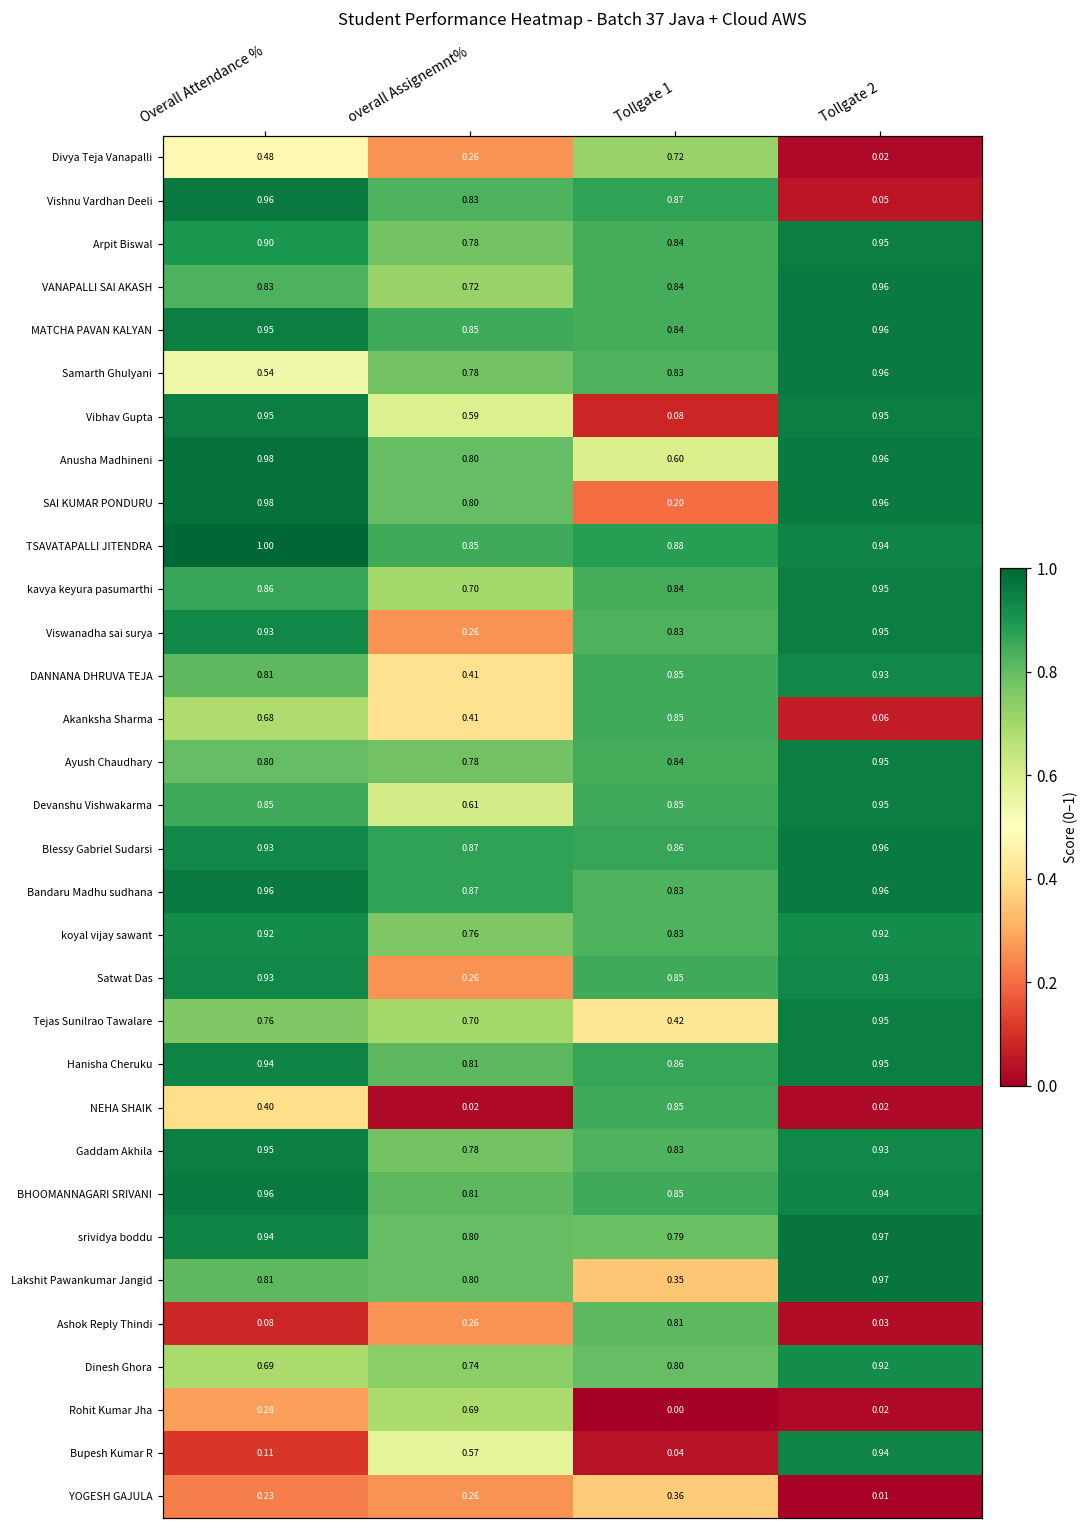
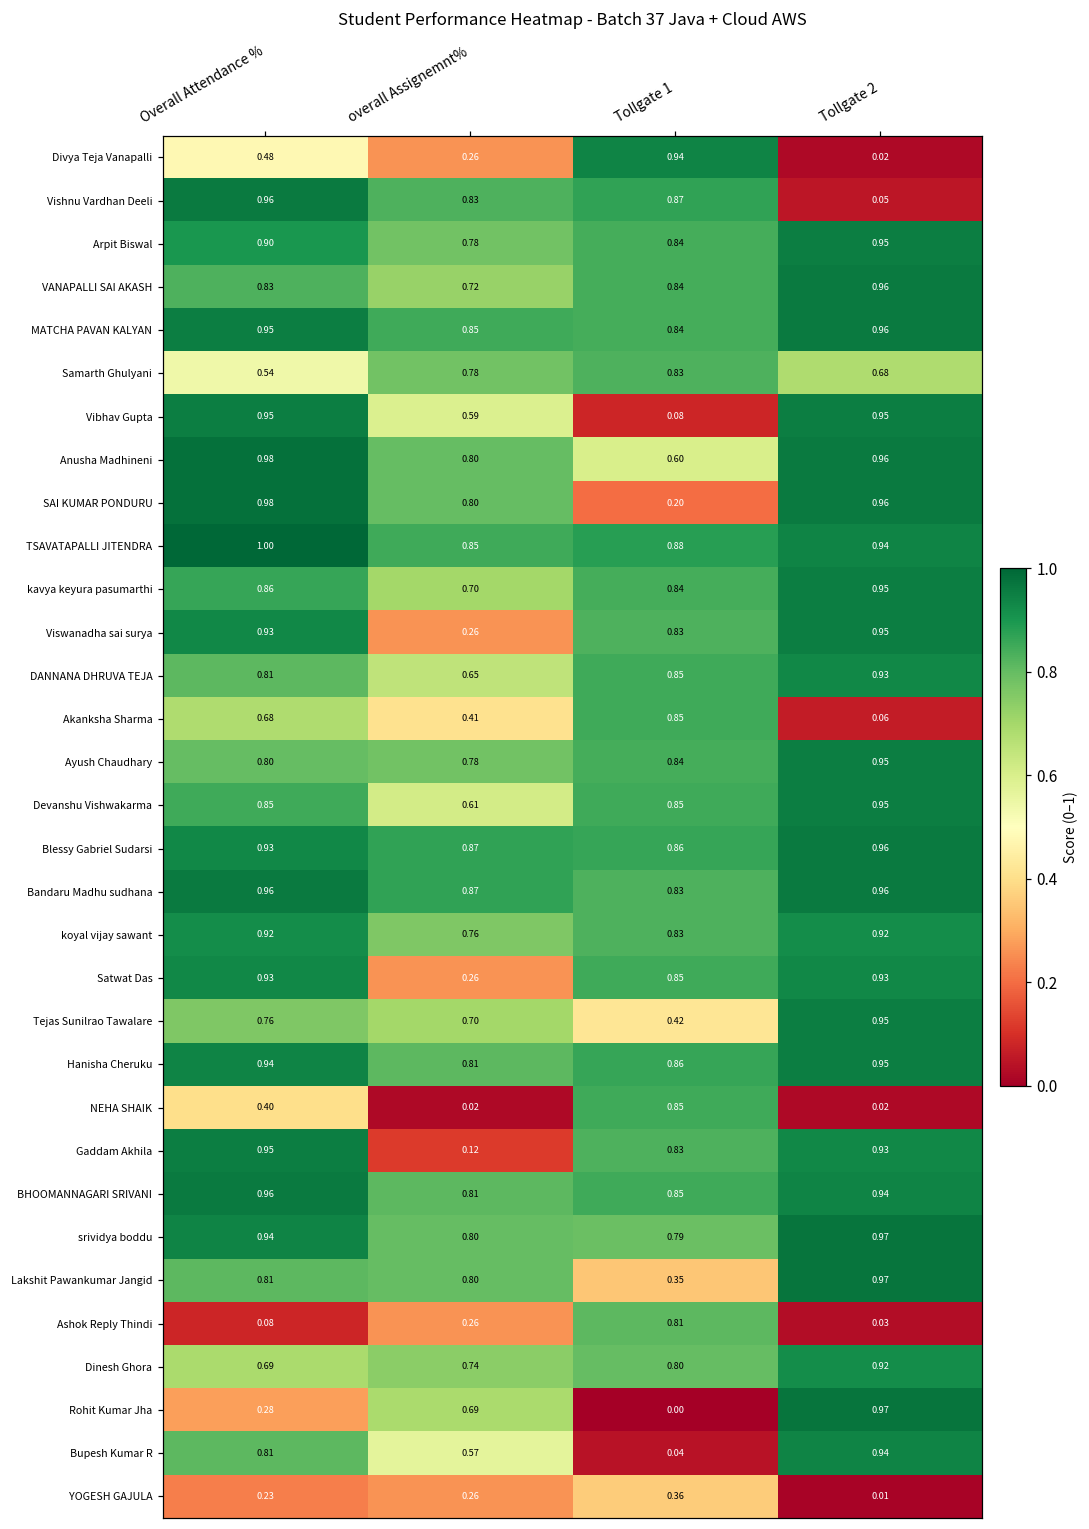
  {
    "Divya Teja Vanapalli": {
      "Overall Attendance %": 0.48,
      "overall Assignemnt%": 0.26,
-     "Tollgate 1": 0.72,
+     "Tollgate 1": 0.94,
      "Tollgate 2": 0.02
    },
    "Vishnu Vardhan Deeli": {
      "Overall Attendance %": 0.96,
      "overall Assignemnt%": 0.83,
      "Tollgate 1": 0.87,
      "Tollgate 2": 0.05
    },
    "Arpit Biswal": {
      "Overall Attendance %": 0.90,
      "overall Assignemnt%": 0.78,
      "Tollgate 1": 0.84,
      "Tollgate 2": 0.95
    },
    "VANAPALLI SAI AKASH": {
      "Overall Attendance %": 0.83,
      "overall Assignemnt%": 0.72,
      "Tollgate 1": 0.84,
      "Tollgate 2": 0.96
    },
    "MATCHA PAVAN KALYAN": {
      "Overall Attendance %": 0.95,
      "overall Assignemnt%": 0.85,
      "Tollgate 1": 0.84,
      "Tollgate 2": 0.96
    },
    "Samarth Ghulyani": {
      "Overall Attendance %": 0.54,
      "overall Assignemnt%": 0.78,
      "Tollgate 1": 0.83,
-     "Tollgate 2": 0.96
+     "Tollgate 2": 0.68
    },
    "Vibhav Gupta": {
      "Overall Attendance %": 0.95,
      "overall Assignemnt%": 0.59,
      "Tollgate 1": 0.08,
      "Tollgate 2": 0.95
    },
    "Anusha Madhineni": {
      "Overall Attendance %": 0.98,
      "overall Assignemnt%": 0.80,
      "Tollgate 1": 0.60,
      "Tollgate 2": 0.96
    },
    "SAI KUMAR PONDURU": {
      "Overall Attendance %": 0.98,
      "overall Assignemnt%": 0.80,
      "Tollgate 1": 0.20,
      "Tollgate 2": 0.96
    },
    "TSAVATAPALLI JITENDRA": {
      "Overall Attendance %": 1.00,
      "overall Assignemnt%": 0.85,
      "Tollgate 1": 0.88,
      "Tollgate 2": 0.94
    },
    "kavya keyura pasumarthi": {
      "Overall Attendance %": 0.86,
      "overall Assignemnt%": 0.70,
      "Tollgate 1": 0.84,
      "Tollgate 2": 0.95
    },
    "Viswanadha sai surya": {
      "Overall Attendance %": 0.93,
      "overall Assignemnt%": 0.26,
      "Tollgate 1": 0.83,
      "Tollgate 2": 0.95
    },
    "DANNANA DHRUVA TEJA": {
      "Overall Attendance %": 0.81,
-     "overall Assignemnt%": 0.41,
+     "overall Assignemnt%": 0.65,
      "Tollgate 1": 0.85,
      "Tollgate 2": 0.93
    },
    "Akanksha Sharma": {
      "Overall Attendance %": 0.68,
      "overall Assignemnt%": 0.41,
      "Tollgate 1": 0.85,
      "Tollgate 2": 0.06
    },
    "Ayush Chaudhary": {
      "Overall Attendance %": 0.80,
      "overall Assignemnt%": 0.78,
      "Tollgate 1": 0.84,
      "Tollgate 2": 0.95
    },
    "Devanshu Vishwakarma": {
      "Overall Attendance %": 0.85,
      "overall Assignemnt%": 0.61,
      "Tollgate 1": 0.85,
      "Tollgate 2": 0.95
    },
    "Blessy Gabriel Sudarsi": {
      "Overall Attendance %": 0.93,
      "overall Assignemnt%": 0.87,
      "Tollgate 1": 0.86,
      "Tollgate 2": 0.96
    },
    "Bandaru Madhu sudhana": {
      "Overall Attendance %": 0.96,
      "overall Assignemnt%": 0.87,
      "Tollgate 1": 0.83,
      "Tollgate 2": 0.96
    },
    "koyal vijay sawant": {
      "Overall Attendance %": 0.92,
      "overall Assignemnt%": 0.76,
      "Tollgate 1": 0.83,
      "Tollgate 2": 0.92
    },
    "Satwat Das": {
      "Overall Attendance %": 0.93,
      "overall Assignemnt%": 0.26,
      "Tollgate 1": 0.85,
      "Tollgate 2": 0.93
    },
    "Tejas Sunilrao Tawalare": {
      "Overall Attendance %": 0.76,
      "overall Assignemnt%": 0.70,
      "Tollgate 1": 0.42,
      "Tollgate 2": 0.95
    },
    "Hanisha Cheruku": {
      "Overall Attendance %": 0.94,
      "overall Assignemnt%": 0.81,
      "Tollgate 1": 0.86,
      "Tollgate 2": 0.95
    },
    "NEHA SHAIK": {
      "Overall Attendance %": 0.40,
      "overall Assignemnt%": 0.02,
      "Tollgate 1": 0.85,
      "Tollgate 2": 0.02
    },
    "Gaddam Akhila": {
      "Overall Attendance %": 0.95,
-     "overall Assignemnt%": 0.78,
+     "overall Assignemnt%": 0.12,
      "Tollgate 1": 0.83,
      "Tollgate 2": 0.93
    },
    "BHOOMANNAGARI SRIVANI": {
      "Overall Attendance %": 0.96,
      "overall Assignemnt%": 0.81,
      "Tollgate 1": 0.85,
      "Tollgate 2": 0.94
    },
    "srividya boddu": {
      "Overall Attendance %": 0.94,
      "overall Assignemnt%": 0.80,
      "Tollgate 1": 0.79,
      "Tollgate 2": 0.97
    },
    "Lakshit Pawankumar Jangid": {
      "Overall Attendance %": 0.81,
      "overall Assignemnt%": 0.80,
      "Tollgate 1": 0.35,
      "Tollgate 2": 0.97
    },
    "Ashok Reply Thindi": {
      "Overall Attendance %": 0.08,
      "overall Assignemnt%": 0.26,
      "Tollgate 1": 0.81,
      "Tollgate 2": 0.03
    },
    "Dinesh Ghora": {
      "Overall Attendance %": 0.69,
      "overall Assignemnt%": 0.74,
      "Tollgate 1": 0.80,
      "Tollgate 2": 0.92
    },
    "Rohit Kumar Jha": {
      "Overall Attendance %": 0.28,
      "overall Assignemnt%": 0.69,
      "Tollgate 1": 0.00,
-     "Tollgate 2": 0.02
+     "Tollgate 2": 0.97
    },
    "Bupesh Kumar R": {
-     "Overall Attendance %": 0.11,
+     "Overall Attendance %": 0.81,
      "overall Assignemnt%": 0.57,
      "Tollgate 1": 0.04,
      "Tollgate 2": 0.94
    },
    "YOGESH GAJULA": {
      "Overall Attendance %": 0.23,
      "overall Assignemnt%": 0.26,
      "Tollgate 1": 0.36,
      "Tollgate 2": 0.01
    }
  }
